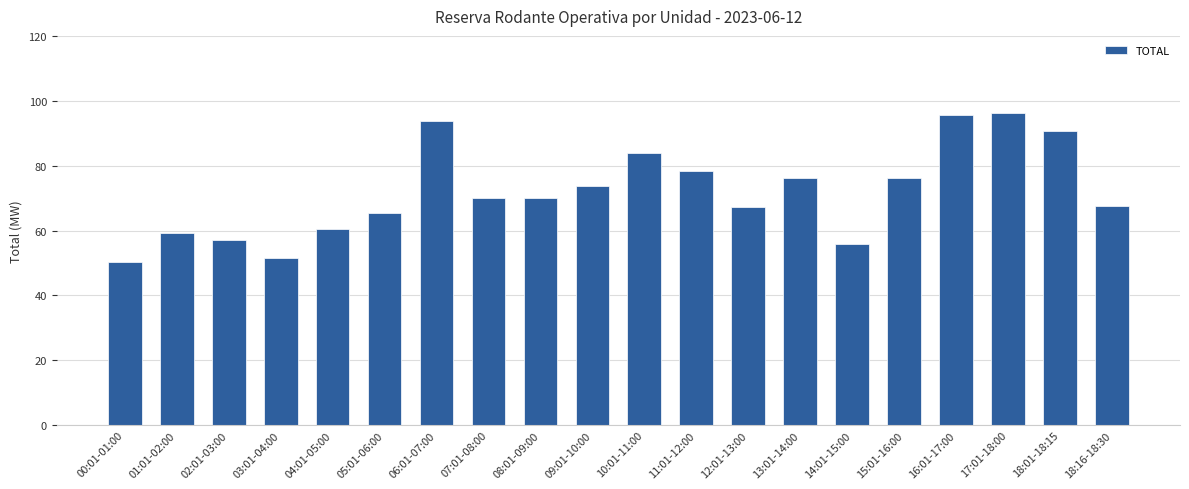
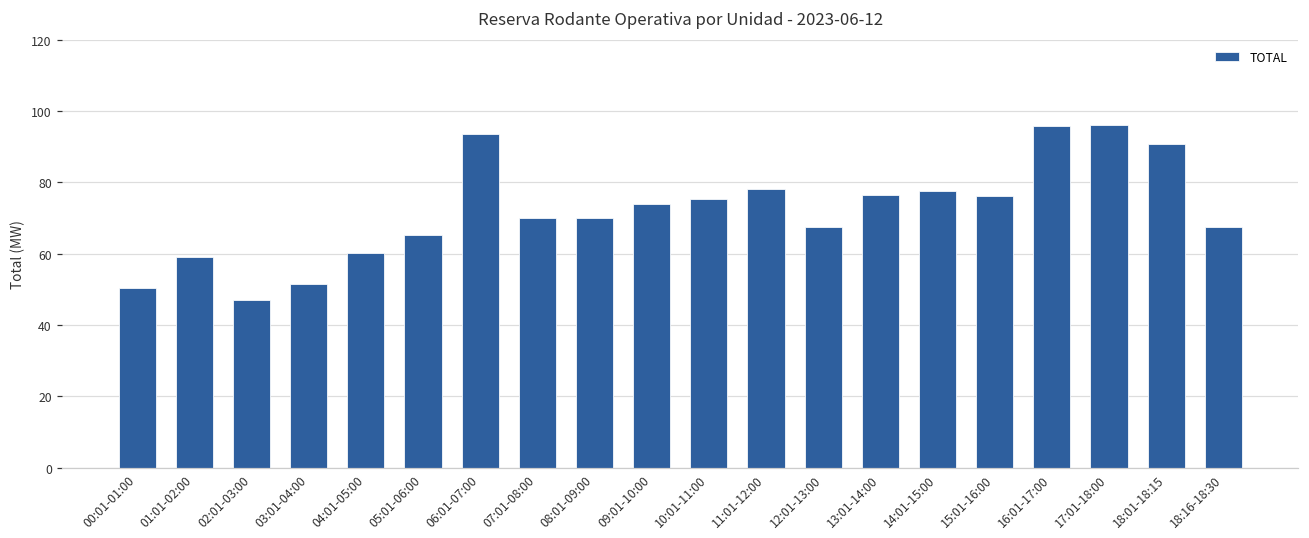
  {
    "00:01-01:00": 50,
    "01:01-02:00": 59,
-   "02:01-03:00": 57,
+   "02:01-03:00": 47,
    "03:01-04:00": 52,
    "04:01-05:00": 60,
    "05:01-06:00": 65,
    "06:01-07:00": 94,
    "07:01-08:00": 70,
    "08:01-09:00": 70,
    "09:01-10:00": 74,
-   "10:01-11:00": 84,
+   "10:01-11:00": 75,
    "11:01-12:00": 78,
    "12:01-13:00": 67,
    "13:01-14:00": 76,
-   "14:01-15:00": 56,
+   "14:01-15:00": 78,
    "15:01-16:00": 76,
    "16:01-17:00": 96,
    "17:01-18:00": 96,
    "18:01-18:15": 91,
    "18:16-18:30": 68
  }
